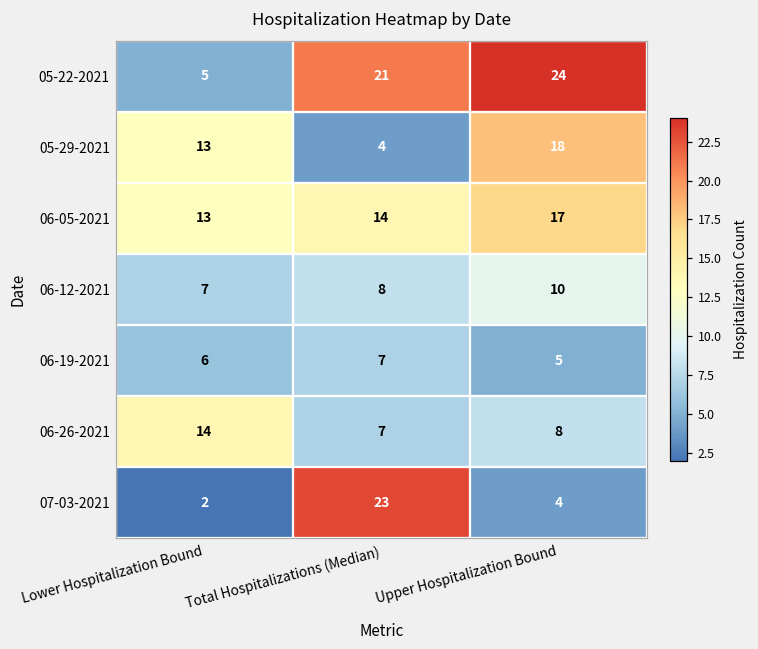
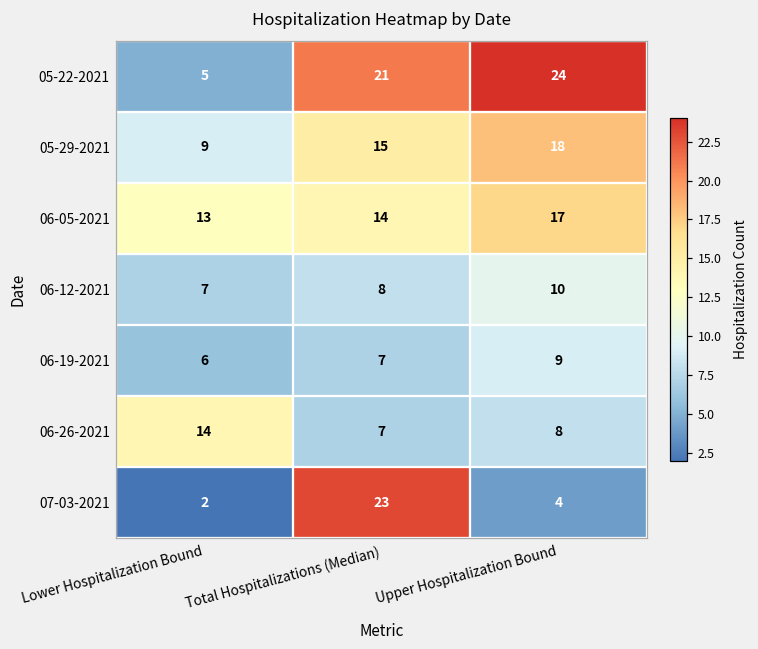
  {
    "05-22-2021": {
      "Lower Hospitalization Bound": 5,
      "Total Hospitalizations (Median)": 21,
      "Upper Hospitalization Bound": 24
    },
    "05-29-2021": {
-     "Lower Hospitalization Bound": 13,
-     "Total Hospitalizations (Median)": 4,
+     "Lower Hospitalization Bound": 9,
+     "Total Hospitalizations (Median)": 15,
      "Upper Hospitalization Bound": 18
    },
    "06-05-2021": {
      "Lower Hospitalization Bound": 13,
      "Total Hospitalizations (Median)": 14,
      "Upper Hospitalization Bound": 17
    },
    "06-12-2021": {
      "Lower Hospitalization Bound": 7,
      "Total Hospitalizations (Median)": 8,
      "Upper Hospitalization Bound": 10
    },
    "06-19-2021": {
      "Lower Hospitalization Bound": 6,
      "Total Hospitalizations (Median)": 7,
-     "Upper Hospitalization Bound": 5
+     "Upper Hospitalization Bound": 9
    },
    "06-26-2021": {
      "Lower Hospitalization Bound": 14,
      "Total Hospitalizations (Median)": 7,
      "Upper Hospitalization Bound": 8
    },
    "07-03-2021": {
      "Lower Hospitalization Bound": 2,
      "Total Hospitalizations (Median)": 23,
      "Upper Hospitalization Bound": 4
    }
  }
